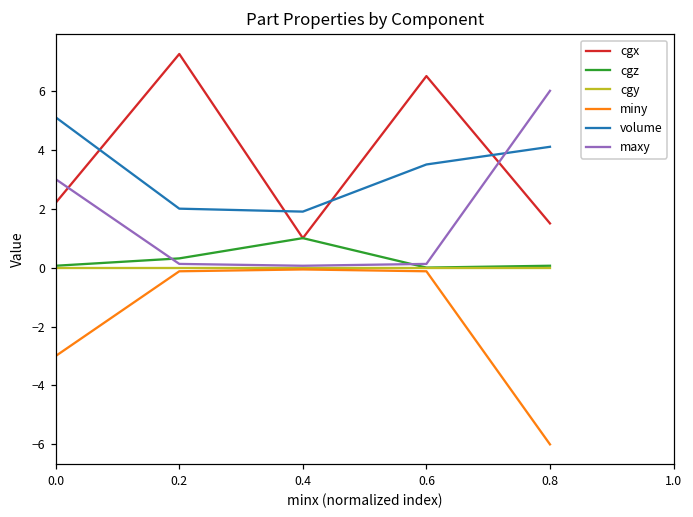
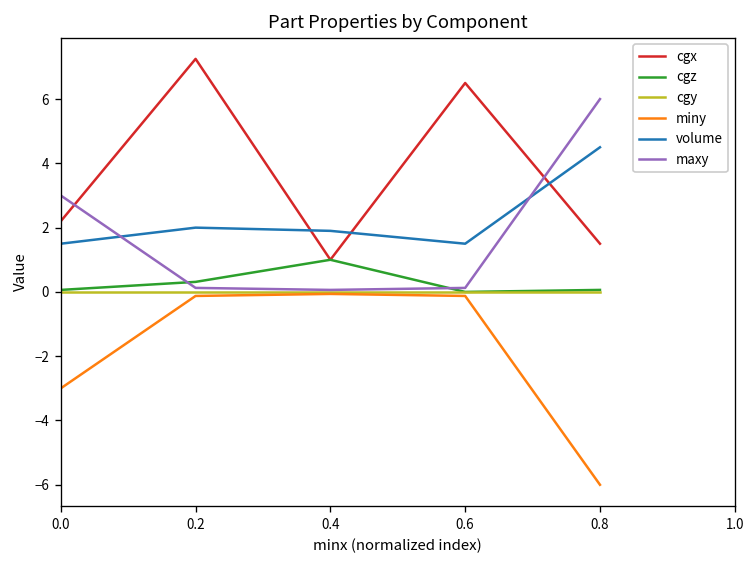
  {
    "cgx": {
      "0.0": 2.2,
      "0.2": 7.3,
      "0.6": 6.5,
      "0.8": 1.5
    },
    "cgz": {
      "0.2": 0.3
    },
    "cgy": {
      "0.2": 0.0
    },
    "miny": {
      "0.0": -3.0,
      "0.2": -0.1,
      "0.6": -0.1,
      "0.8": -6.0
    },
    "volume": {
-     "0.0": 5.1,
+     "0.0": 1.5,
      "0.2": 2.0,
      "0.4": 1.9,
-     "0.6": 3.5,
-     "0.8": 4.1
+     "0.6": 1.5,
+     "0.8": 4.5
    },
    "maxy": {
      "0.0": 3.0,
      "0.2": 0.1,
      "0.6": 0.1,
      "0.8": 6.0
    }
  }
